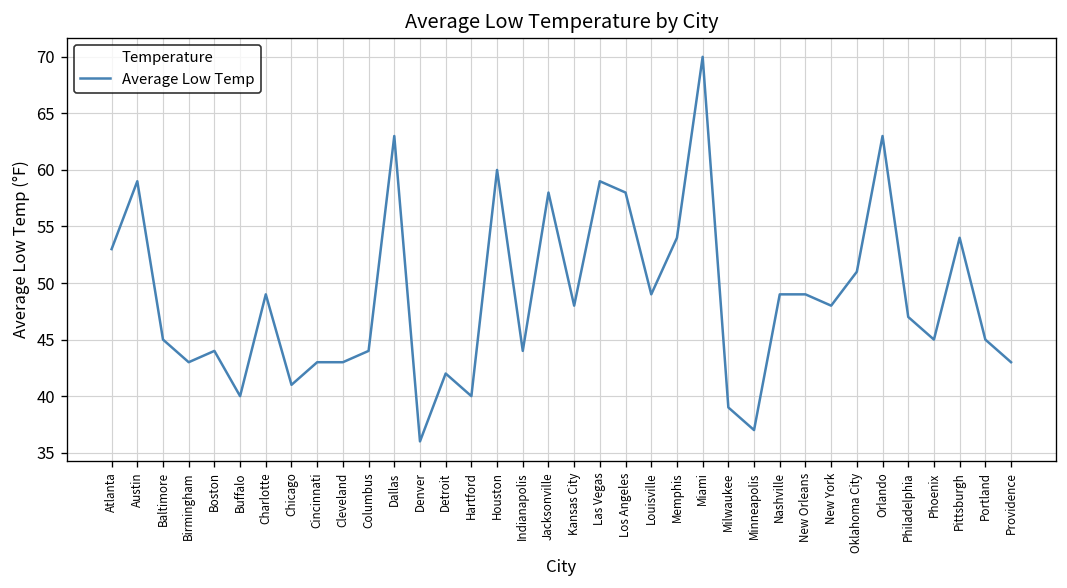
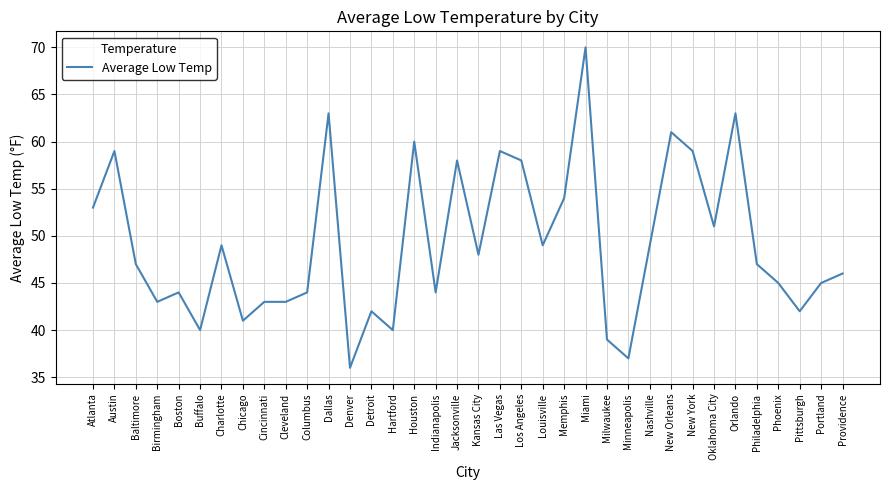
  {
    "Atlanta": 53,
    "Austin": 59,
-   "Baltimore": 45,
+   "Baltimore": 47,
    "Birmingham": 43,
    "Boston": 44,
    "Buffalo": 40,
    "Charlotte": 49,
    "Chicago": 41,
    "Cincinnati": 43,
    "Cleveland": 43,
    "Columbus": 44,
    "Dallas": 63,
    "Denver": 36,
    "Detroit": 42,
    "Hartford": 40,
    "Houston": 60,
    "Indianapolis": 44,
    "Jacksonville": 58,
    "Kansas City": 48,
    "Las Vegas": 59,
    "Los Angeles": 58,
    "Louisville": 49,
    "Memphis": 54,
    "Miami": 70,
    "Milwaukee": 39,
    "Minneapolis": 37,
    "Nashville": 49,
-   "New Orleans": 49,
-   "New York": 48,
+   "New Orleans": 61,
+   "New York": 59,
    "Oklahoma City": 51,
    "Orlando": 63,
    "Philadelphia": 47,
    "Phoenix": 45,
-   "Pittsburgh": 54,
+   "Pittsburgh": 42,
    "Portland": 45,
-   "Providence": 43
+   "Providence": 46
  }
